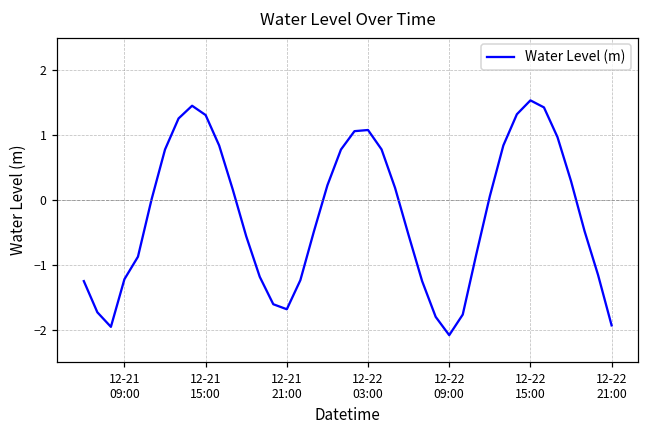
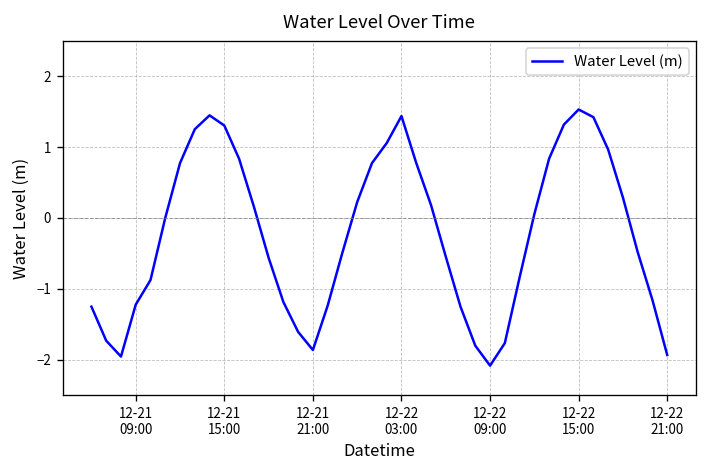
  {
    "12-21 09:00": -1.2,
    "12-21 15:00": 1.3,
-   "12-21 21:00": -1.7,
-   "12-22 03:00": 1.1,
+   "12-21 21:00": -1.9,
+   "12-22 03:00": 1.4,
    "12-22 09:00": -2.1,
    "12-22 15:00": 1.5,
    "12-22 21:00": -1.9
  }
